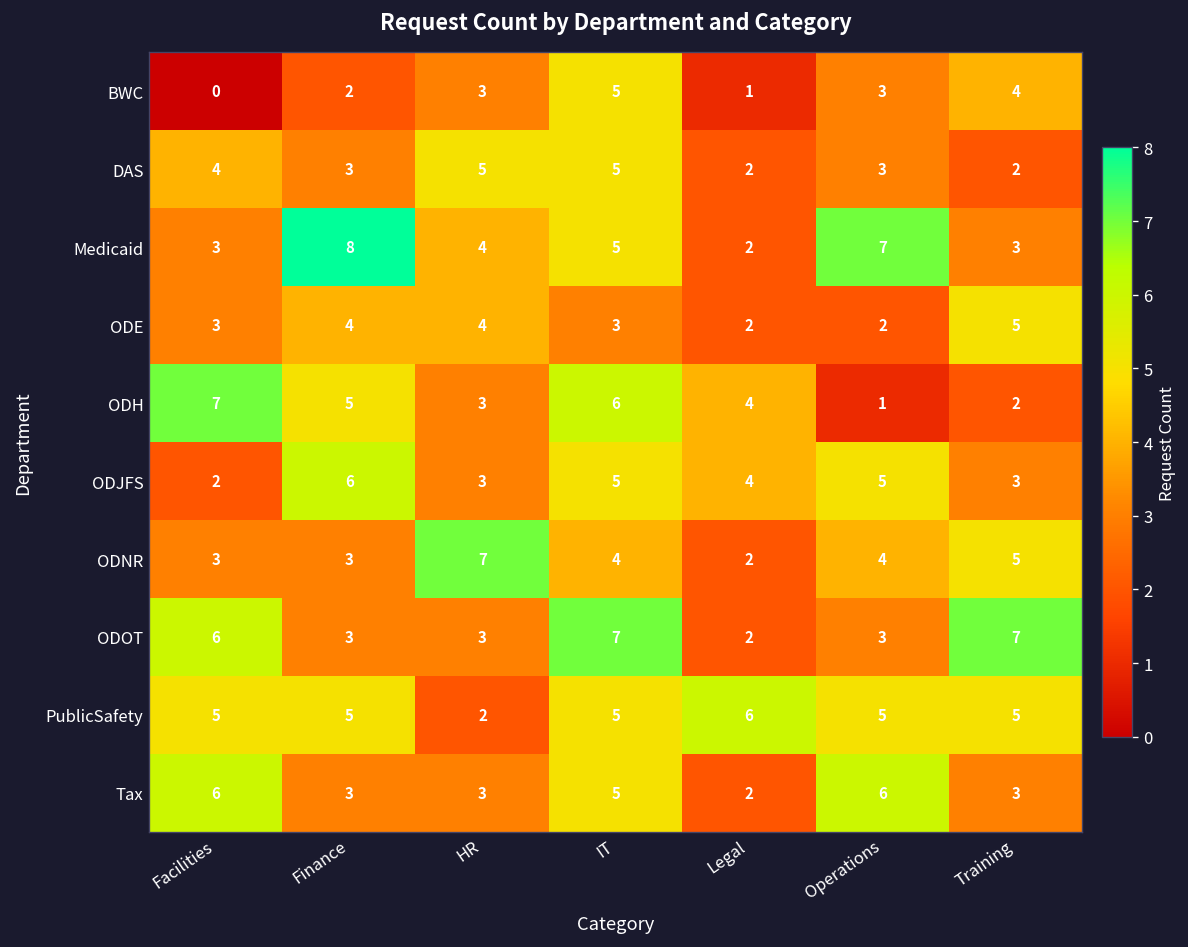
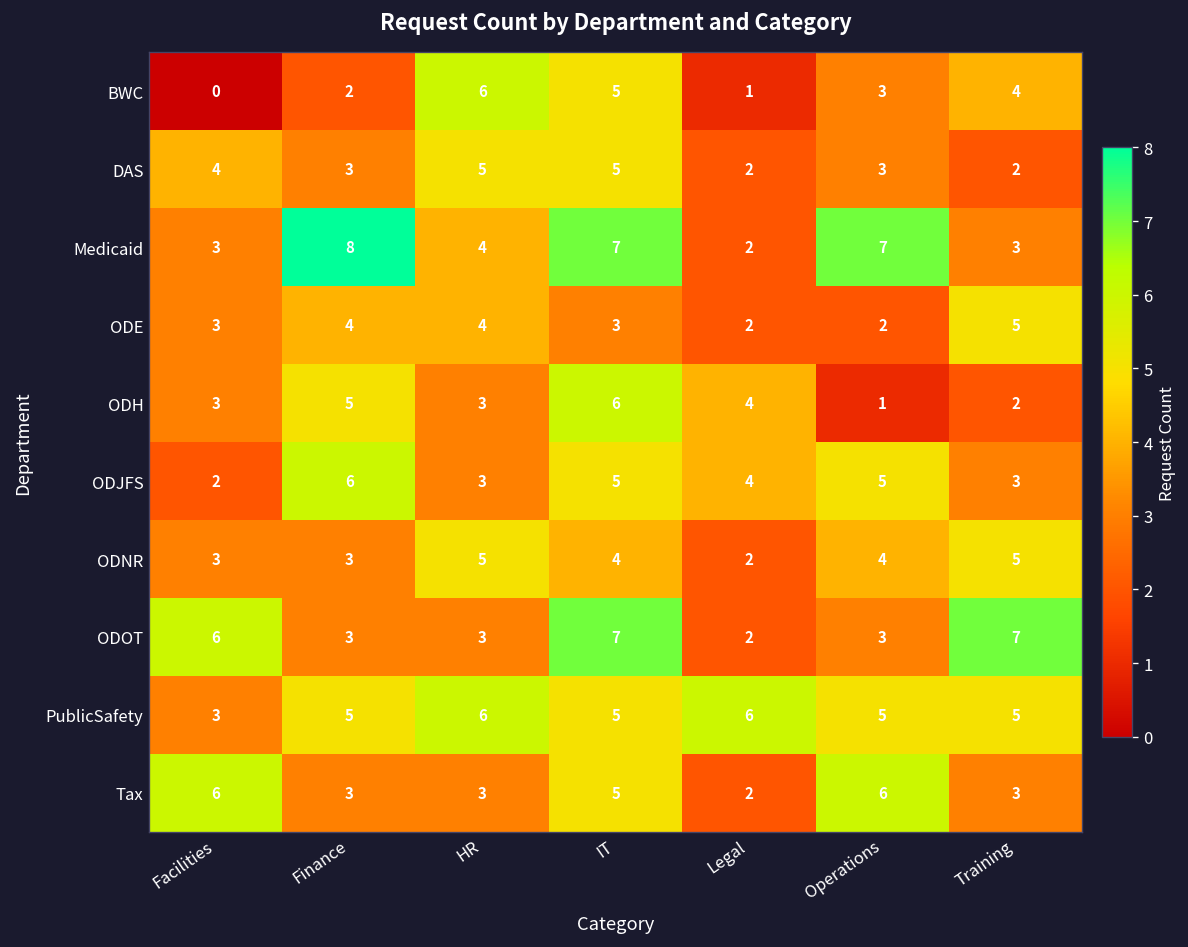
  {
    "BWC": {
      "Facilities": 0,
      "Finance": 2,
-     "HR": 3,
+     "HR": 6,
      "IT": 5,
      "Legal": 1,
      "Operations": 3,
      "Training": 4
    },
    "DAS": {
      "Facilities": 4,
      "Finance": 3,
      "HR": 5,
      "IT": 5,
      "Legal": 2,
      "Operations": 3,
      "Training": 2
    },
    "Medicaid": {
      "Facilities": 3,
      "Finance": 8,
      "HR": 4,
-     "IT": 5,
+     "IT": 7,
      "Legal": 2,
      "Operations": 7,
      "Training": 3
    },
    "ODE": {
      "Facilities": 3,
      "Finance": 4,
      "HR": 4,
      "IT": 3,
      "Legal": 2,
      "Operations": 2,
      "Training": 5
    },
    "ODH": {
-     "Facilities": 7,
+     "Facilities": 3,
      "Finance": 5,
      "HR": 3,
      "IT": 6,
      "Legal": 4,
      "Operations": 1,
      "Training": 2
    },
    "ODJFS": {
      "Facilities": 2,
      "Finance": 6,
      "HR": 3,
      "IT": 5,
      "Legal": 4,
      "Operations": 5,
      "Training": 3
    },
    "ODNR": {
      "Facilities": 3,
      "Finance": 3,
-     "HR": 7,
+     "HR": 5,
      "IT": 4,
      "Legal": 2,
      "Operations": 4,
      "Training": 5
    },
    "ODOT": {
      "Facilities": 6,
      "Finance": 3,
      "HR": 3,
      "IT": 7,
      "Legal": 2,
      "Operations": 3,
      "Training": 7
    },
    "PublicSafety": {
-     "Facilities": 5,
+     "Facilities": 3,
      "Finance": 5,
-     "HR": 2,
+     "HR": 6,
      "IT": 5,
      "Legal": 6,
      "Operations": 5,
      "Training": 5
    },
    "Tax": {
      "Facilities": 6,
      "Finance": 3,
      "HR": 3,
      "IT": 5,
      "Legal": 2,
      "Operations": 6,
      "Training": 3
    }
  }
